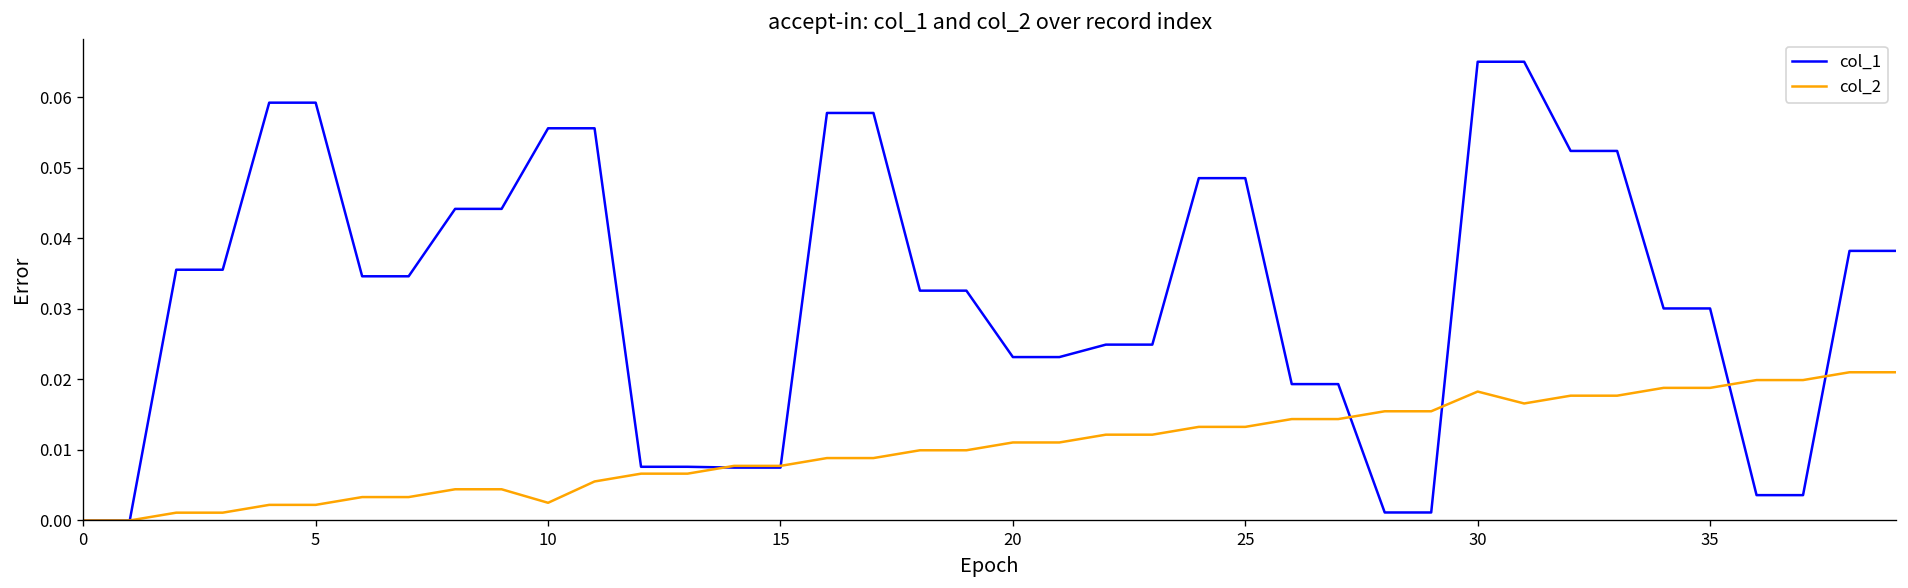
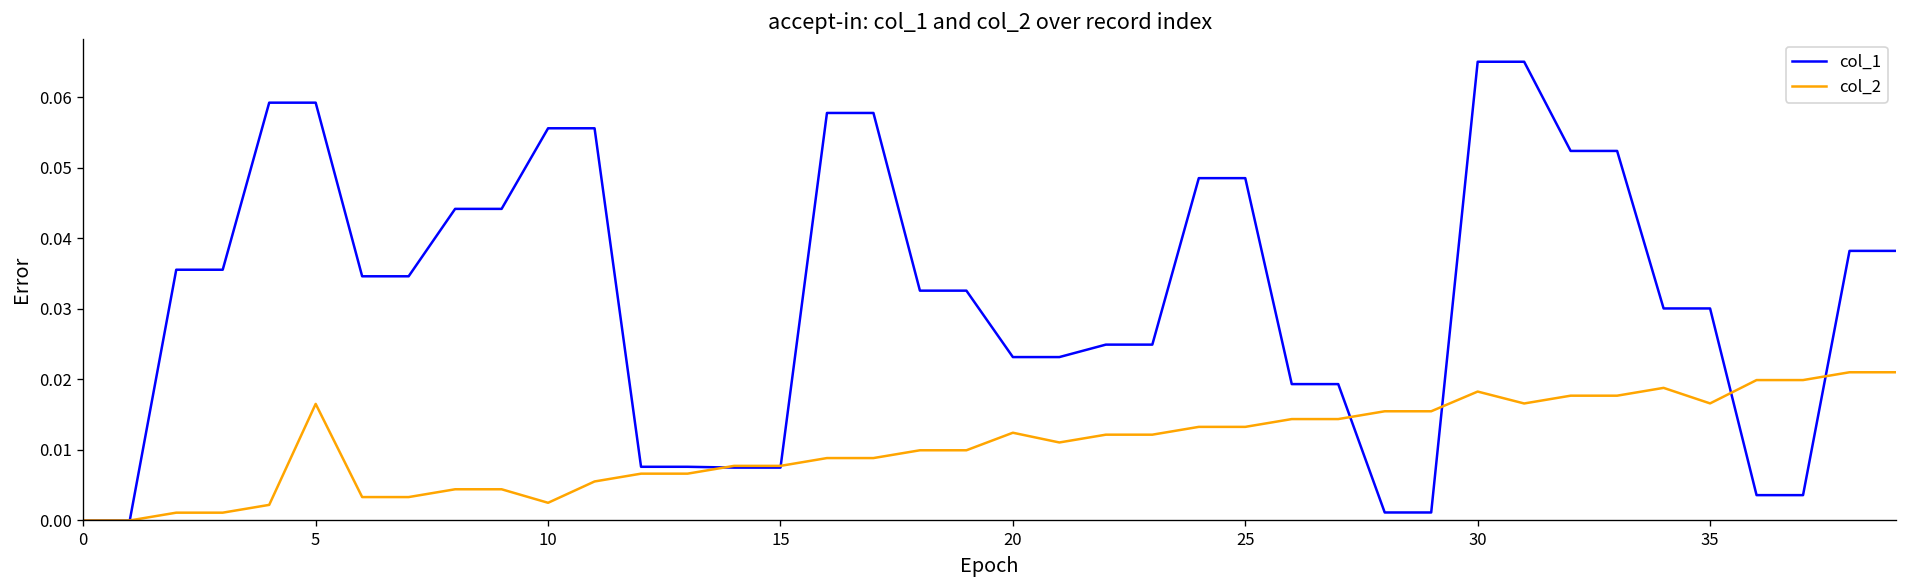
  {
    "col_1": {
      "5": 0.059,
      "10": 0.056,
      "20": 0.023,
      "25": 0.049,
      "30": 0.065,
      "35": 0.030
    },
    "col_2": {
-     "5": 0.002,
+     "5": 0.017,
      "10": 0.003,
-     "20": 0.011,
+     "20": 0.012,
      "25": 0.013,
      "30": 0.018,
-     "35": 0.019
+     "35": 0.017
    }
  }
